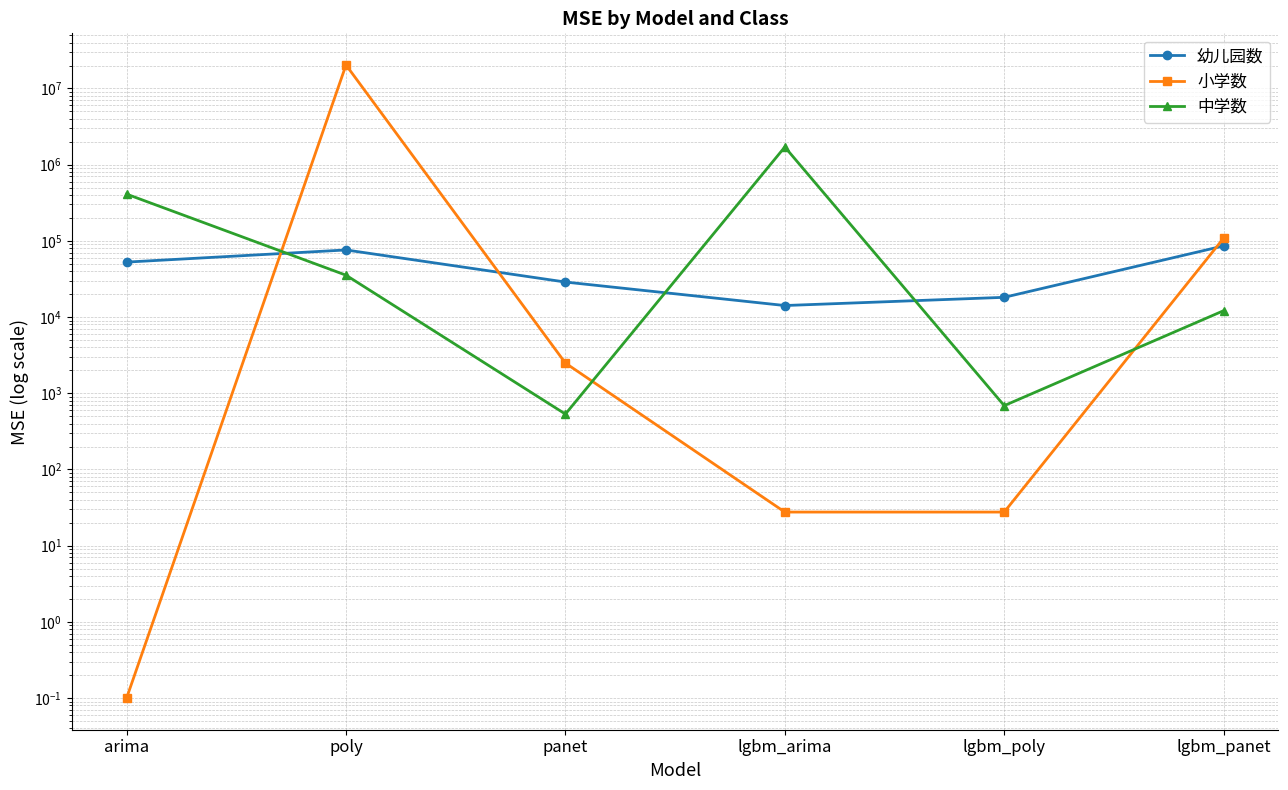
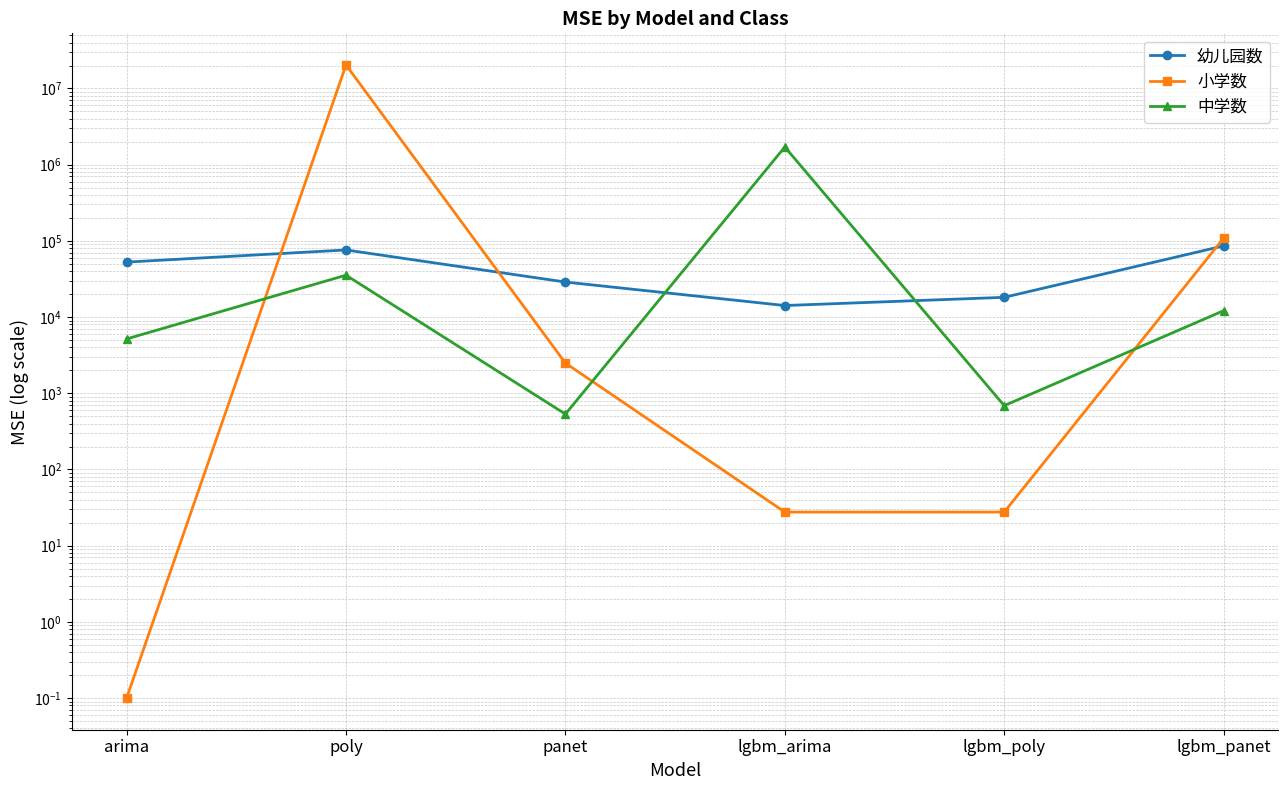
  {
    "幼儿园数": {
      "arima": 50000,
      "poly": 80000,
      "panet": 29000,
      "lgbm_arima": 14000,
      "lgbm_poly": 18000,
      "lgbm_panet": 90000
    },
    "小学数": {
      "arima": 0.10,
      "poly": 20000000,
      "panet": 2500,
      "lgbm_arima": 28,
      "lgbm_poly": 28,
      "lgbm_panet": 110000
    },
    "中学数": {
-     "arima": 400000,
+     "arima": 5000,
      "poly": 40000,
      "panet": 500,
      "lgbm_arima": 1700000,
      "lgbm_poly": 700,
      "lgbm_panet": 12000
    }
  }
